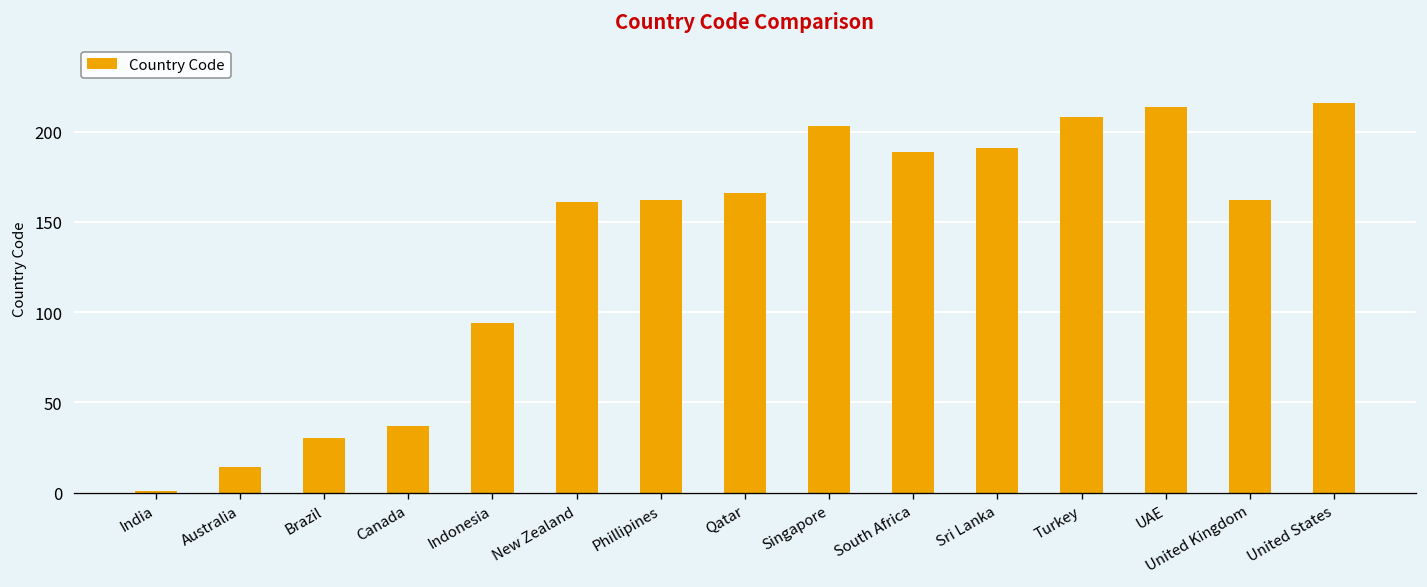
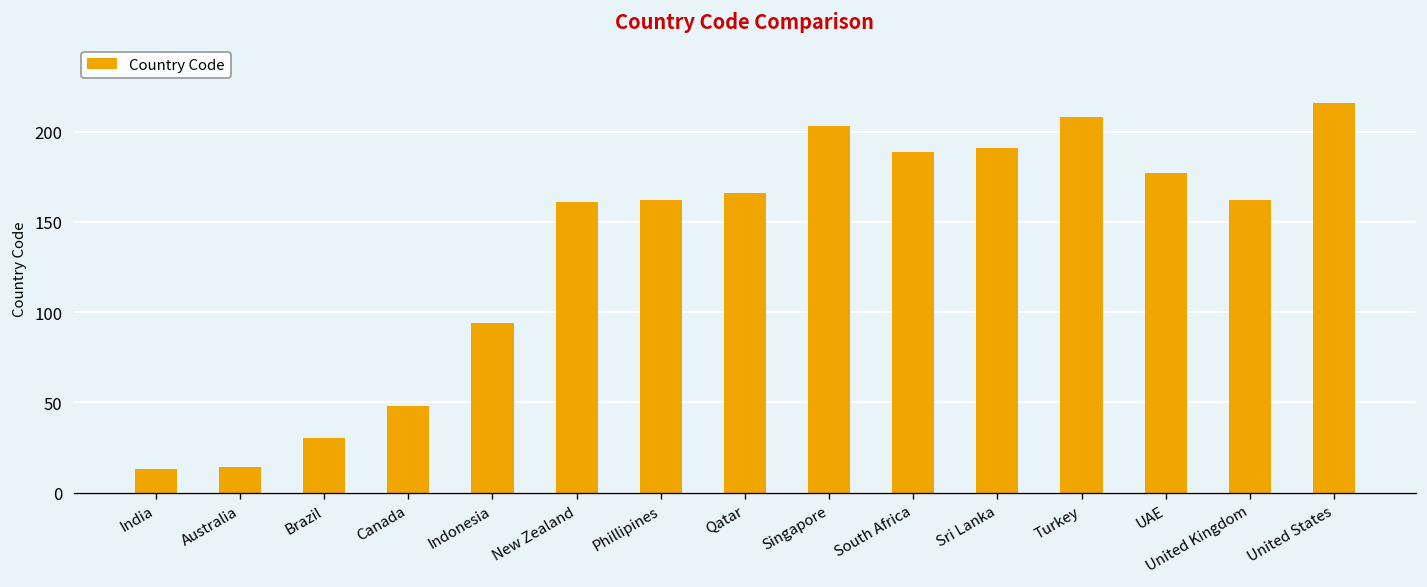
  {
-   "India": 1,
+   "India": 13,
    "Australia": 14,
    "Brazil": 30,
-   "Canada": 37,
+   "Canada": 48,
    "Indonesia": 94,
    "New Zealand": 161,
    "Phillipines": 162,
    "Qatar": 166,
    "Singapore": 203,
    "South Africa": 189,
    "Sri Lanka": 191,
    "Turkey": 208,
-   "UAE": 214,
+   "UAE": 177,
    "United Kingdom": 162,
    "United States": 216
  }
